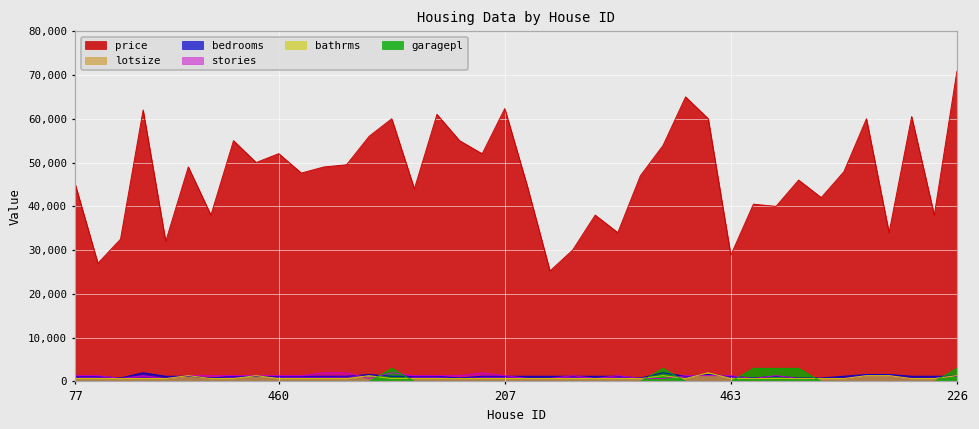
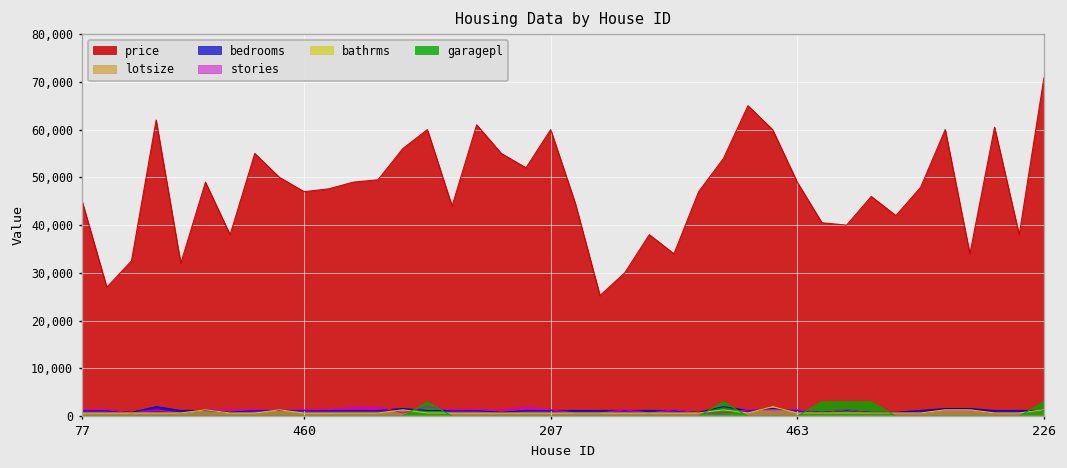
  {
    "price": {
      "77": "45,000",
-     "460": "52,000",
-     "207": "62,000",
-     "463": "29,000",
+     "460": "47,000",
+     "207": "60,000",
+     "463": "49,000",
      "226": "71,000"
    },
    "garagepl": {
      "226": "3,000"
    }
  }
